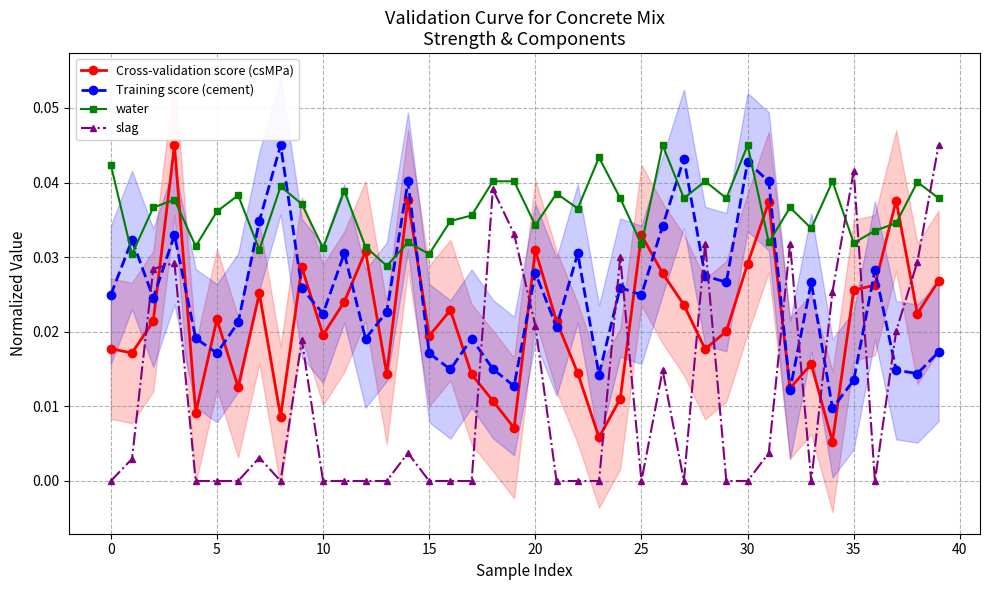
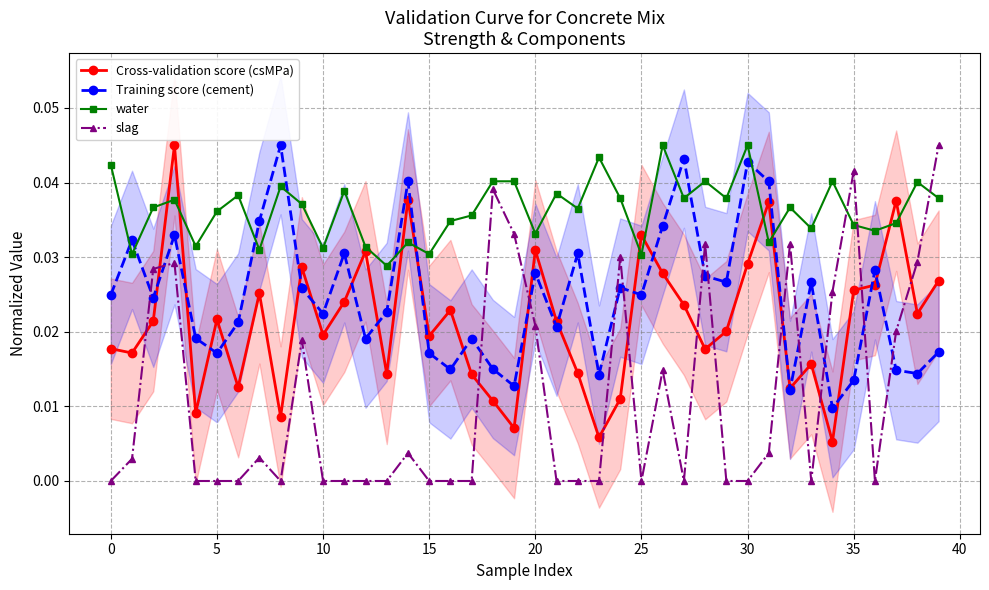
  {
    "water": {
      "0": 0.042,
      "5": 0.036,
      "10": 0.031,
      "15": 0.030,
-     "20": 0.034,
-     "25": 0.032,
+     "20": 0.033,
+     "25": 0.030,
      "30": 0.045,
-     "35": 0.032
+     "35": 0.034
    },
    "slag": {
      "0": 0.000,
      "5": 0.000,
      "10": 0.000,
      "15": 0.000,
      "20": 0.021,
      "25": 0.000,
      "30": 0.000,
      "35": 0.042
    }
  }
